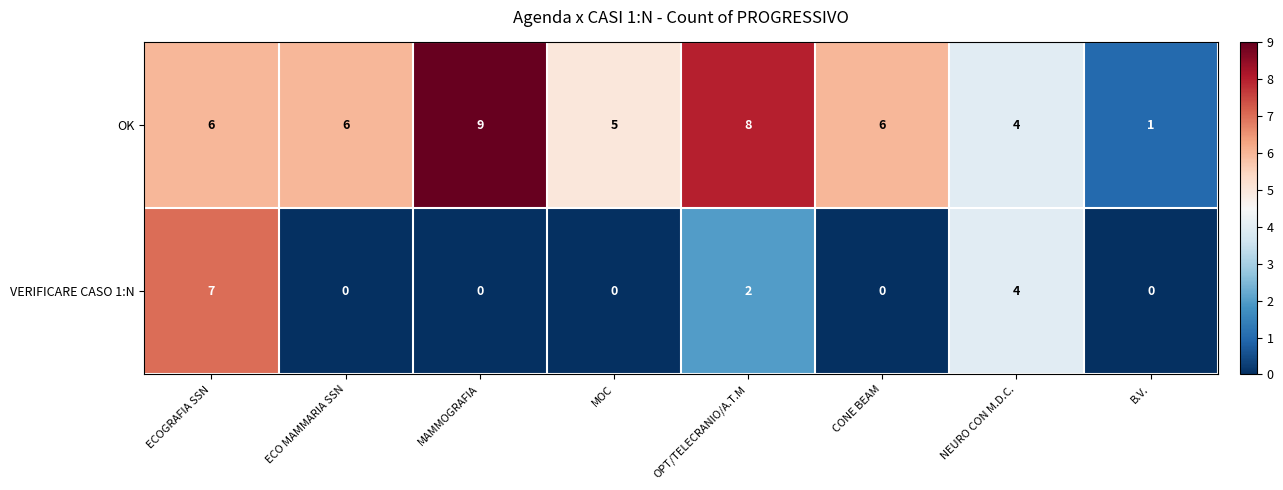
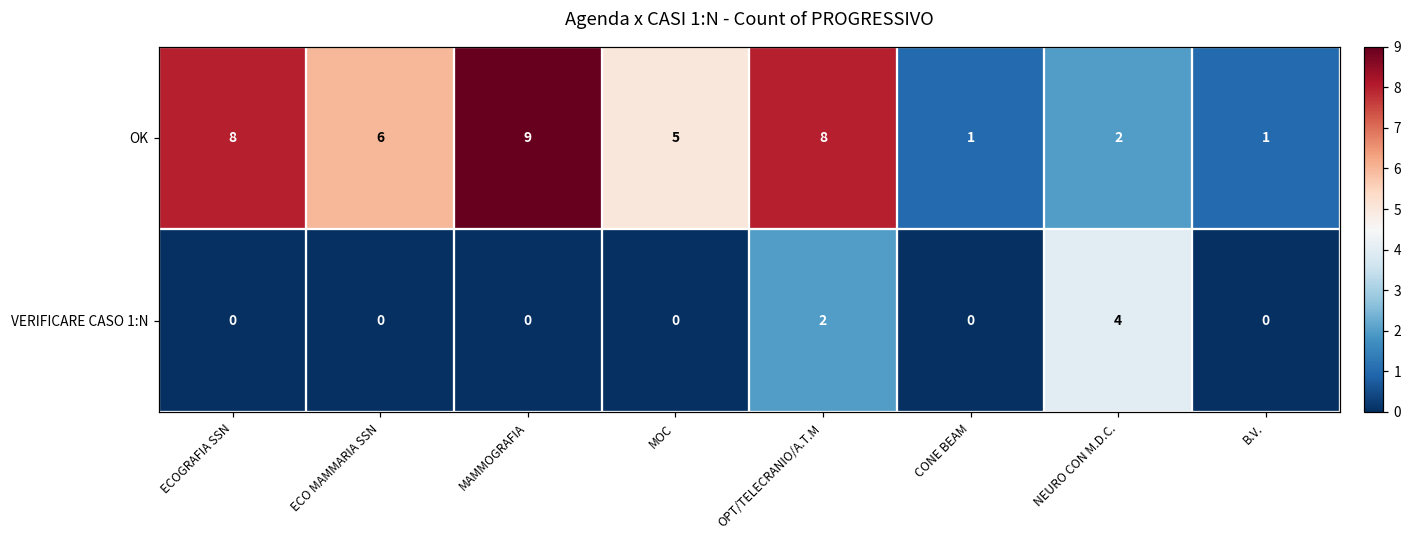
  {
    "OK": {
-     "ECOGRAFIA SSN": 6,
+     "ECOGRAFIA SSN": 8,
      "ECO MAMMARIA SSN": 6,
      "MAMMOGRAFIA": 9,
      "MOC": 5,
      "OPT/TELECRANIO/A.T.M": 8,
-     "CONE BEAM": 6,
-     "NEURO CON M.D.C.": 4,
+     "CONE BEAM": 1,
+     "NEURO CON M.D.C.": 2,
      "B.V.": 1
    },
    "VERIFICARE CASO 1:N": {
-     "ECOGRAFIA SSN": 7,
+     "ECOGRAFIA SSN": 0,
      "ECO MAMMARIA SSN": 0,
      "MAMMOGRAFIA": 0,
      "MOC": 0,
      "OPT/TELECRANIO/A.T.M": 2,
      "CONE BEAM": 0,
      "NEURO CON M.D.C.": 4,
      "B.V.": 0
    }
  }
